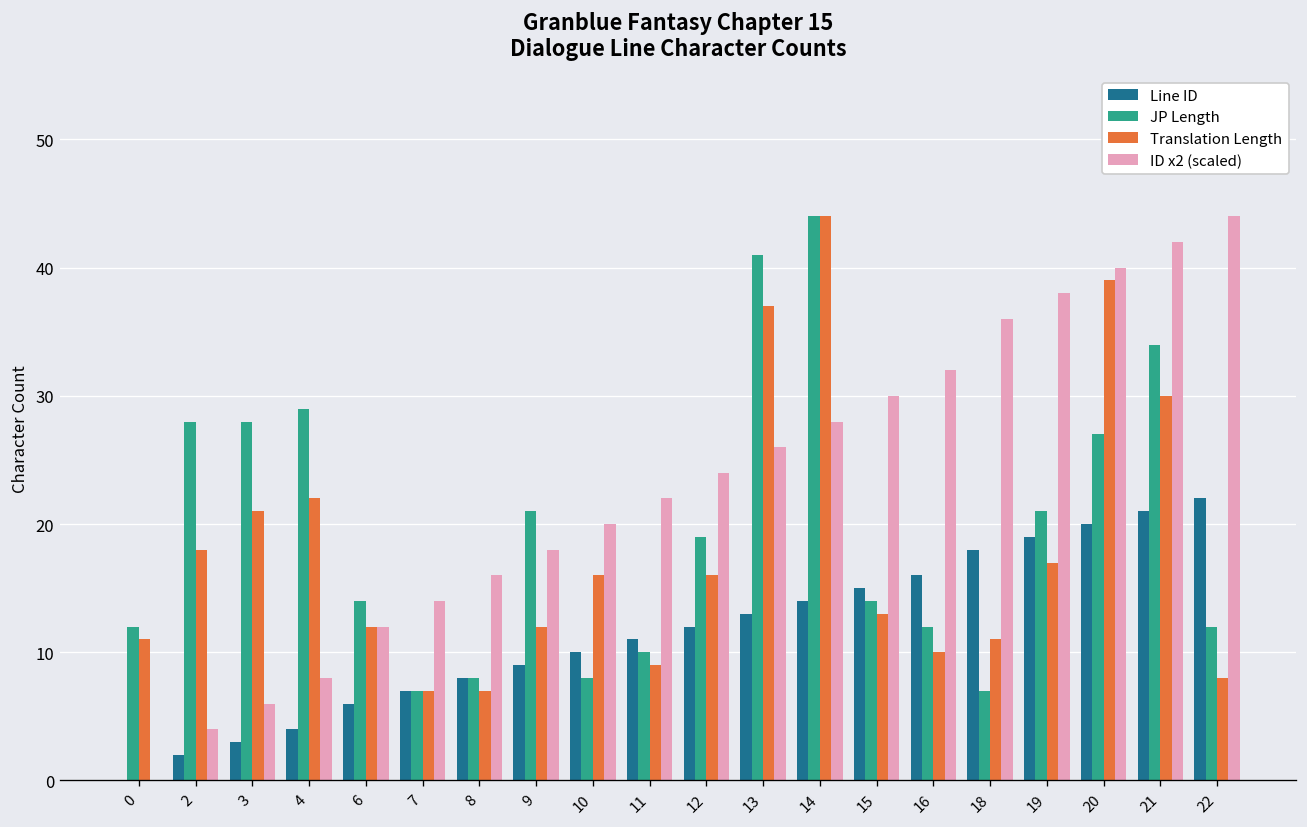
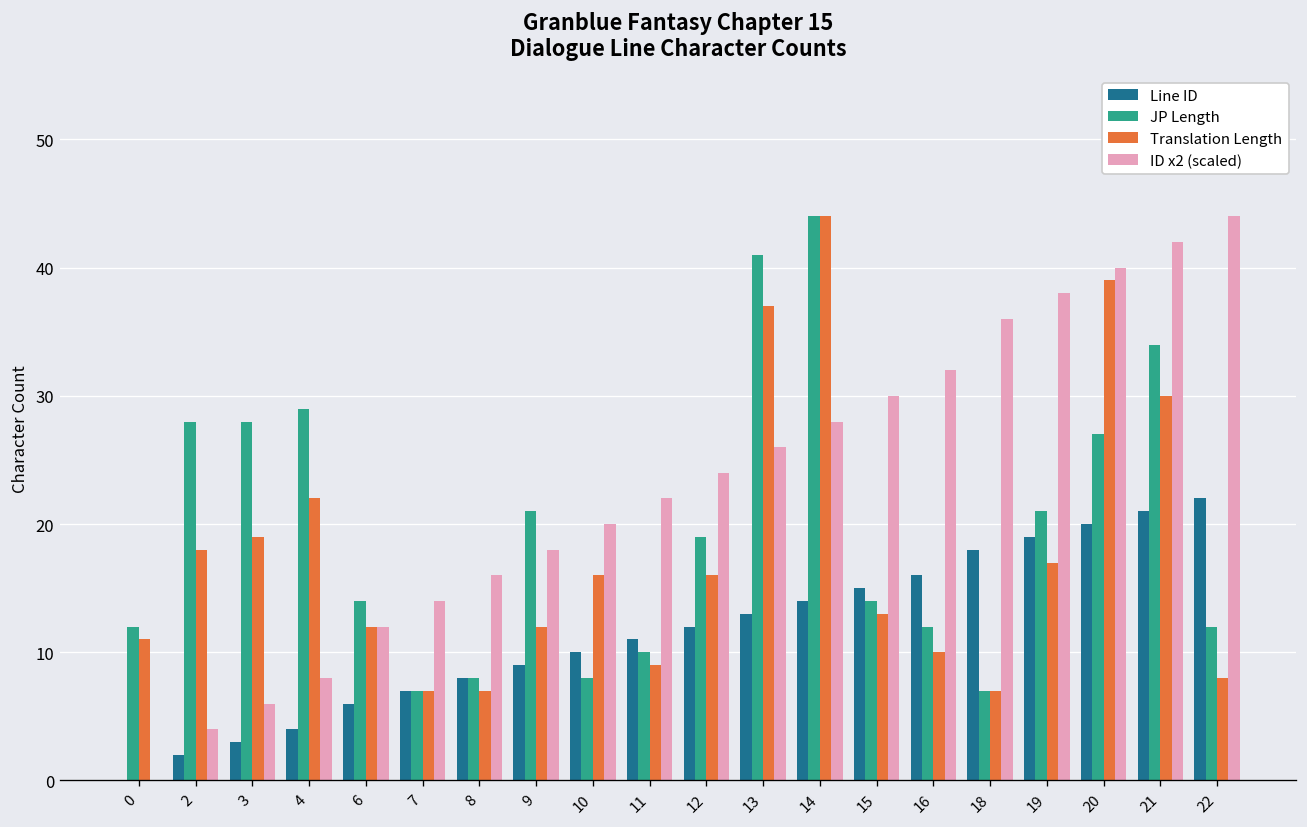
  {
    "Translation Length": {
      "0": 11,
      "2": 18,
-     "3": 21,
+     "3": 19,
      "4": 22,
      "6": 12,
      "7": 7,
      "8": 7,
      "9": 12,
      "10": 16,
      "11": 9,
      "12": 16,
      "13": 37,
      "14": 44,
      "15": 13,
      "16": 10,
-     "18": 11,
+     "18": 7,
      "19": 17,
      "20": 39,
      "21": 30,
      "22": 8
    },
    "ID x2 (scaled)": {
      "0": 0,
      "2": 4,
      "3": 6,
      "4": 8,
      "6": 12,
      "7": 14,
      "8": 16,
      "9": 18,
      "10": 20,
      "11": 22,
      "12": 24,
      "13": 26,
      "14": 28,
      "15": 30,
      "16": 32,
      "18": 36,
      "19": 38,
      "20": 40,
      "21": 42,
      "22": 44
    }
  }
